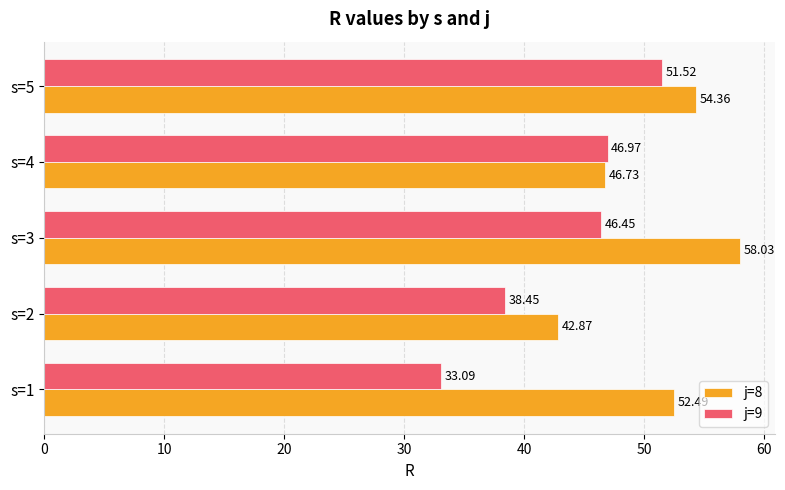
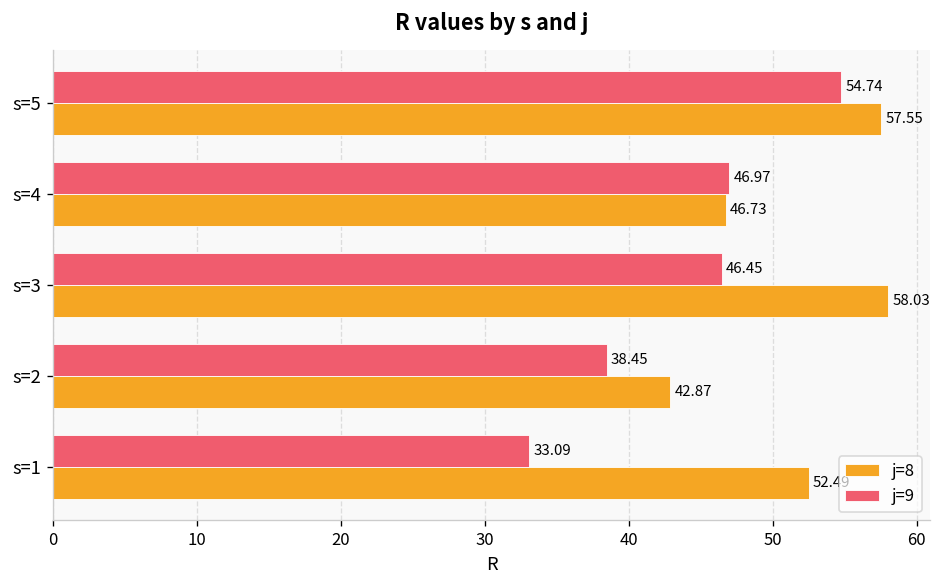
  {
    "j=8": {
-     "s=5": 54.36,
+     "s=5": 57.55,
      "s=4": 46.73,
      "s=3": 58.03,
      "s=2": 42.87
    },
    "j=9": {
-     "s=5": 51.52,
+     "s=5": 54.74,
      "s=4": 46.97,
      "s=3": 46.45,
      "s=2": 38.45,
      "s=1": 33.09
    }
  }
